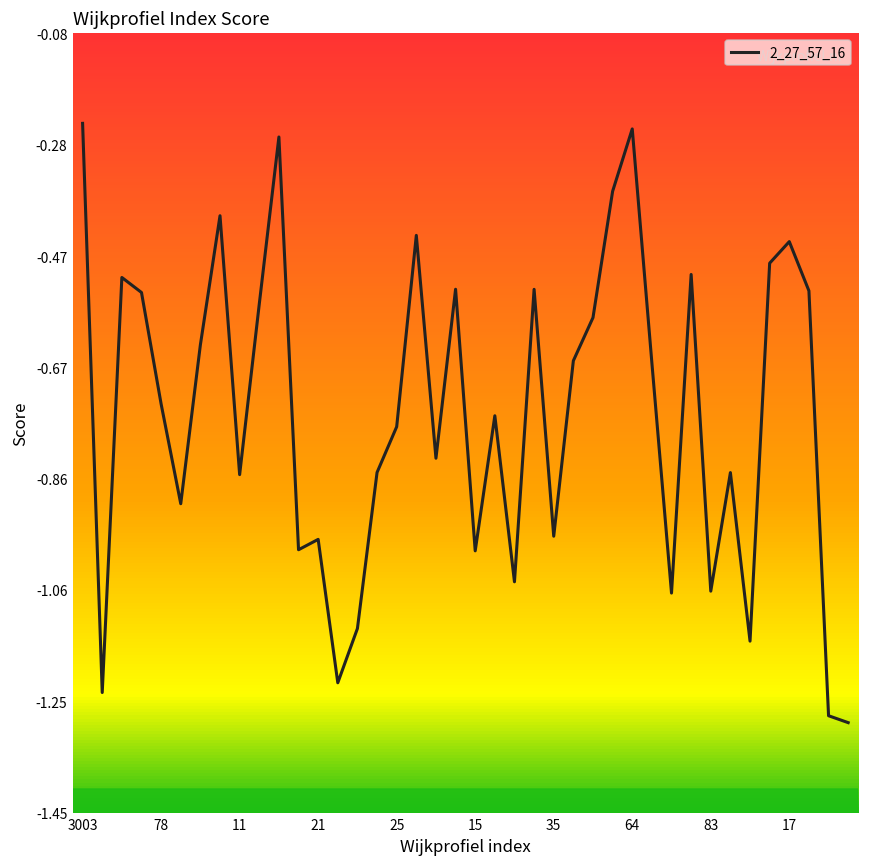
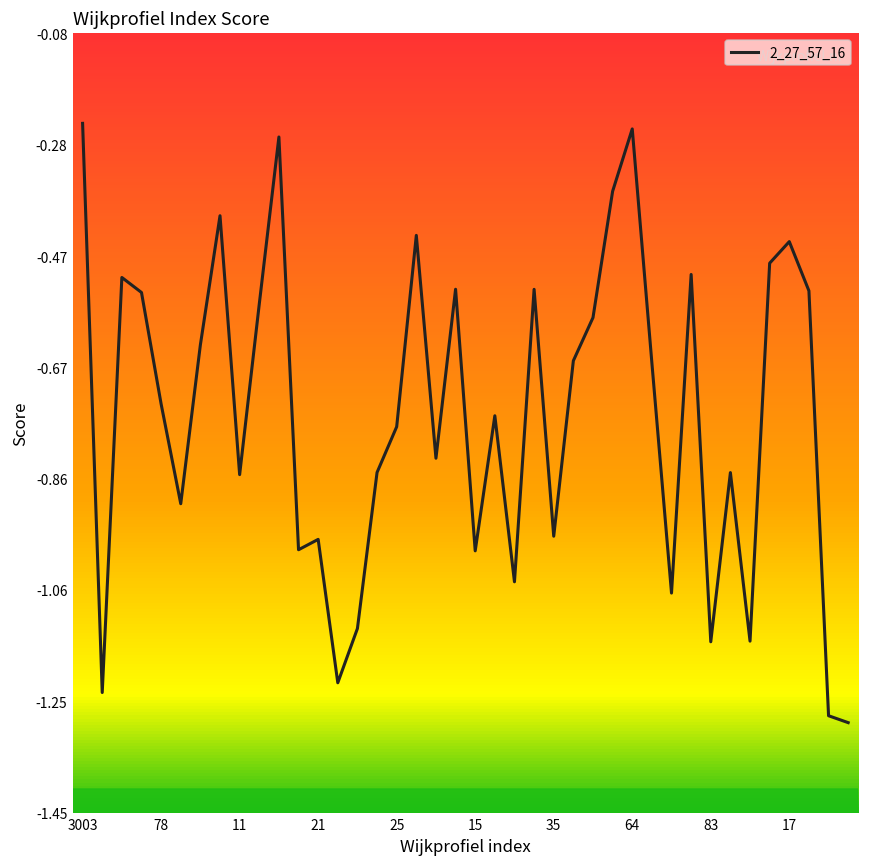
  {
    "3003": -0.24,
    "78": -0.73,
    "64": -0.25,
-   "83": -1.06
+   "83": -1.15
  }
